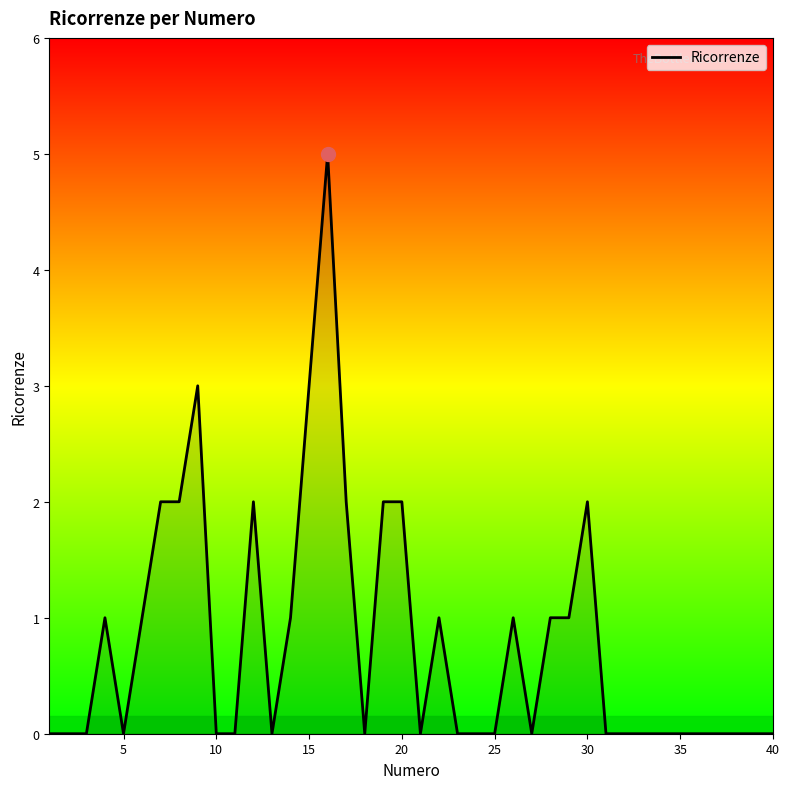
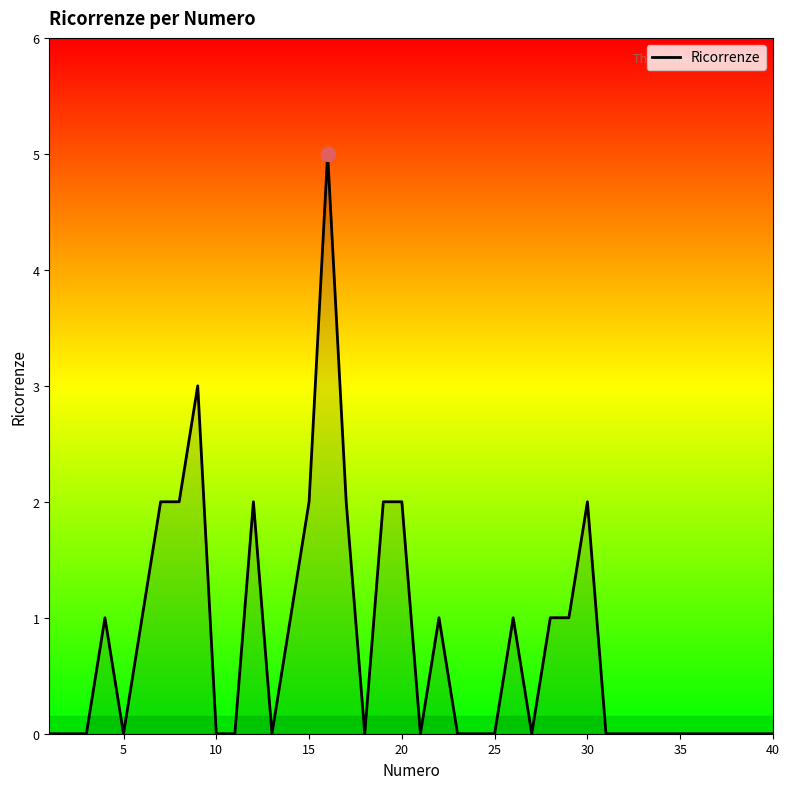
  {
    "Ricorrenze": {
      "5": 0,
      "10": 0,
-     "15": 3,
+     "15": 2,
      "20": 2,
      "25": 0,
      "30": 2,
      "35": 0,
      "40": 0
    }
  }
